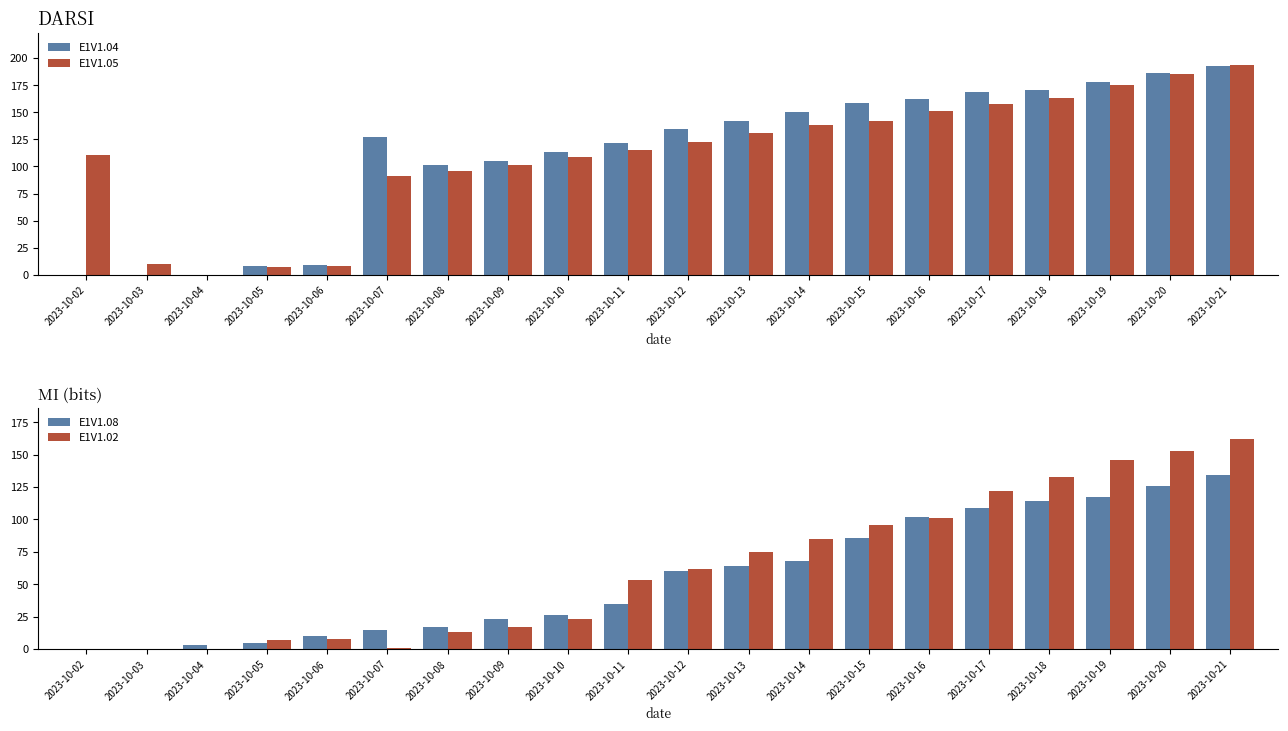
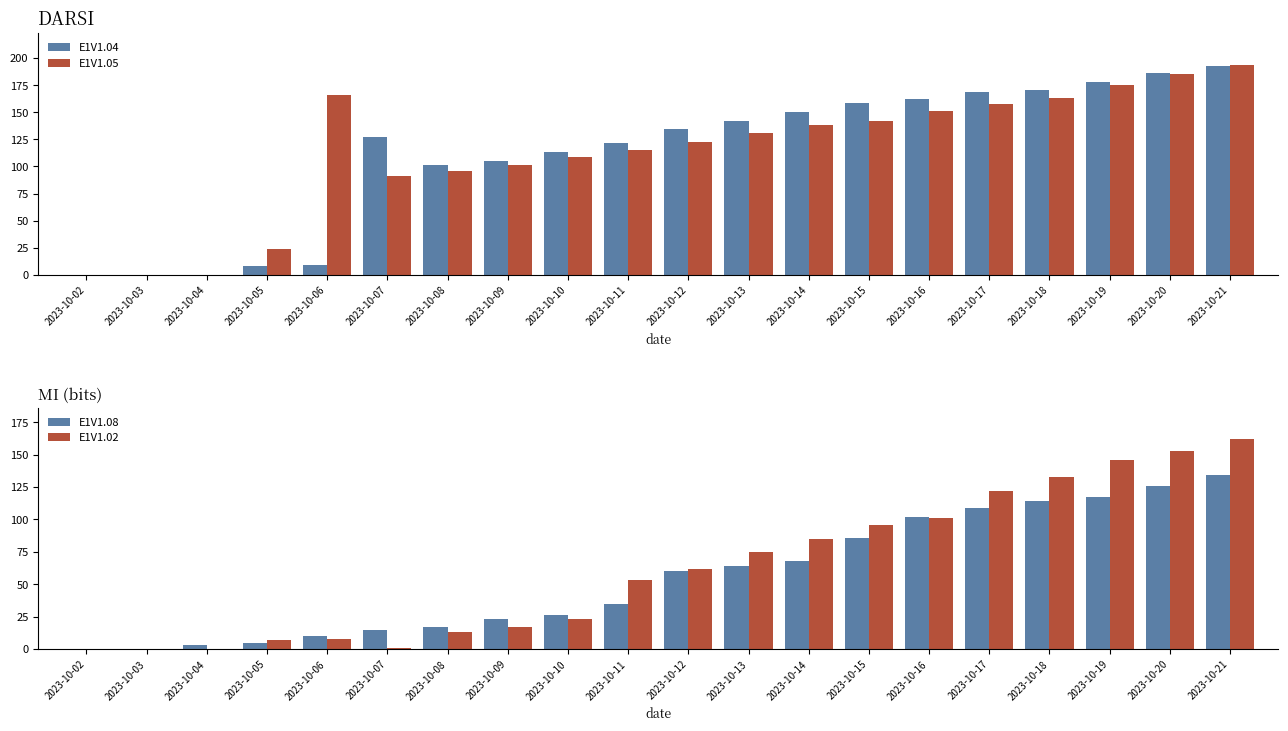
  {
    "DARSI": {
      "E1V1.04": {
        "2023-10-02": 0,
        "2023-10-03": 0,
        "2023-10-04": 0,
        "2023-10-05": 8,
        "2023-10-06": 9,
        "2023-10-07": 127,
        "2023-10-08": 101,
        "2023-10-09": 105,
        "2023-10-10": 113,
        "2023-10-11": 122,
        "2023-10-12": 135,
        "2023-10-13": 142,
        "2023-10-14": 150,
        "2023-10-15": 159,
        "2023-10-16": 162,
        "2023-10-17": 169,
        "2023-10-18": 171,
        "2023-10-19": 178,
        "2023-10-20": 186,
        "2023-10-21": 193
      },
      "E1V1.05": {
-       "2023-10-02": 111,
-       "2023-10-03": 10,
+       "2023-10-02": 0,
+       "2023-10-03": 0,
        "2023-10-04": 0,
-       "2023-10-05": 7,
-       "2023-10-06": 8,
+       "2023-10-05": 24,
+       "2023-10-06": 166,
        "2023-10-07": 91,
        "2023-10-08": 96,
        "2023-10-09": 101,
        "2023-10-10": 109,
        "2023-10-11": 115,
        "2023-10-12": 123,
        "2023-10-13": 131,
        "2023-10-14": 138,
        "2023-10-15": 142,
        "2023-10-16": 151,
        "2023-10-17": 158,
        "2023-10-18": 163,
        "2023-10-19": 175,
        "2023-10-20": 185,
        "2023-10-21": 194
      }
    },
    "MI (bits)": {
      "E1V1.08": {
        "2023-10-02": 0,
        "2023-10-03": 0,
        "2023-10-04": 3,
        "2023-10-05": 5,
        "2023-10-06": 10,
        "2023-10-07": 15,
        "2023-10-08": 17,
        "2023-10-09": 23,
        "2023-10-10": 26,
        "2023-10-11": 35,
        "2023-10-12": 60,
        "2023-10-13": 64,
        "2023-10-14": 68,
        "2023-10-15": 86,
        "2023-10-16": 102,
        "2023-10-17": 109,
        "2023-10-18": 114,
        "2023-10-19": 117,
        "2023-10-20": 126,
        "2023-10-21": 134
      },
      "E1V1.02": {
        "2023-10-02": 0,
        "2023-10-03": 0,
        "2023-10-04": 0,
        "2023-10-05": 7,
        "2023-10-06": 8,
        "2023-10-08": 13,
        "2023-10-09": 17,
        "2023-10-10": 23,
        "2023-10-11": 53,
        "2023-10-12": 62,
        "2023-10-13": 75,
        "2023-10-14": 85,
        "2023-10-15": 96,
        "2023-10-16": 101,
        "2023-10-17": 122,
        "2023-10-18": 133,
        "2023-10-19": 146,
        "2023-10-20": 153,
        "2023-10-21": 162
      }
    }
  }
